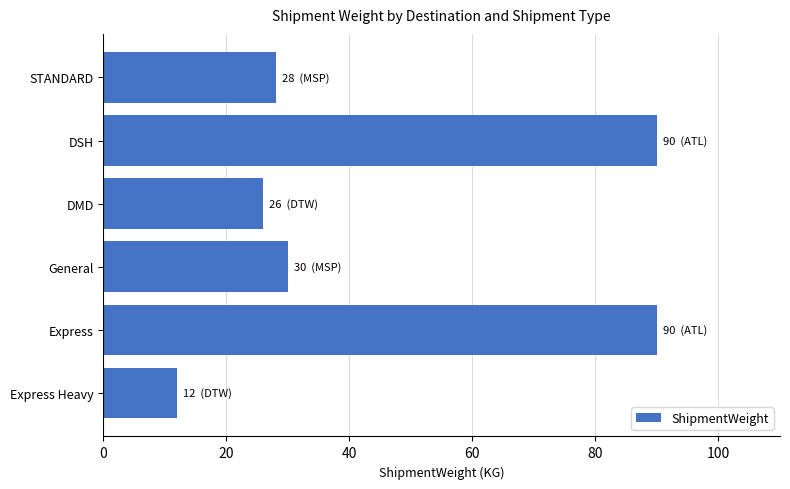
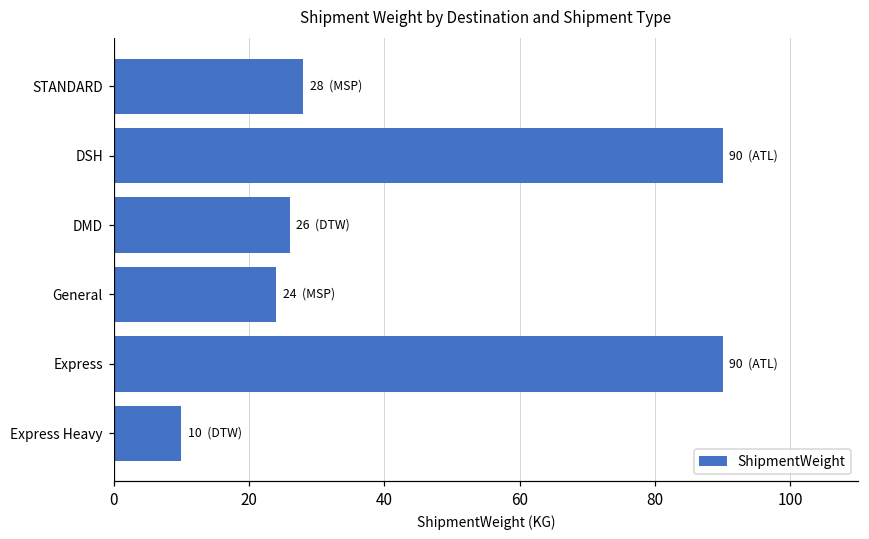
  {
    "STANDARD": 28,
    "DSH": 90,
    "DMD": 26,
-   "General": 30,
+   "General": 24,
    "Express": 90,
-   "Express Heavy": 12
+   "Express Heavy": 10
  }
